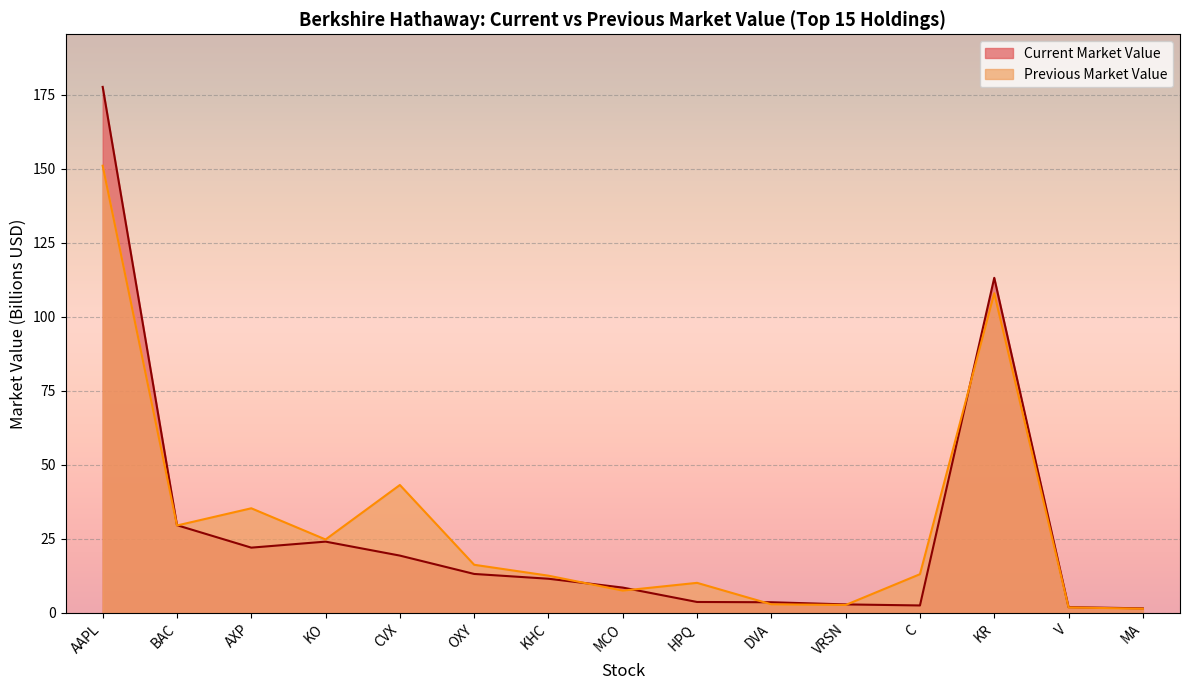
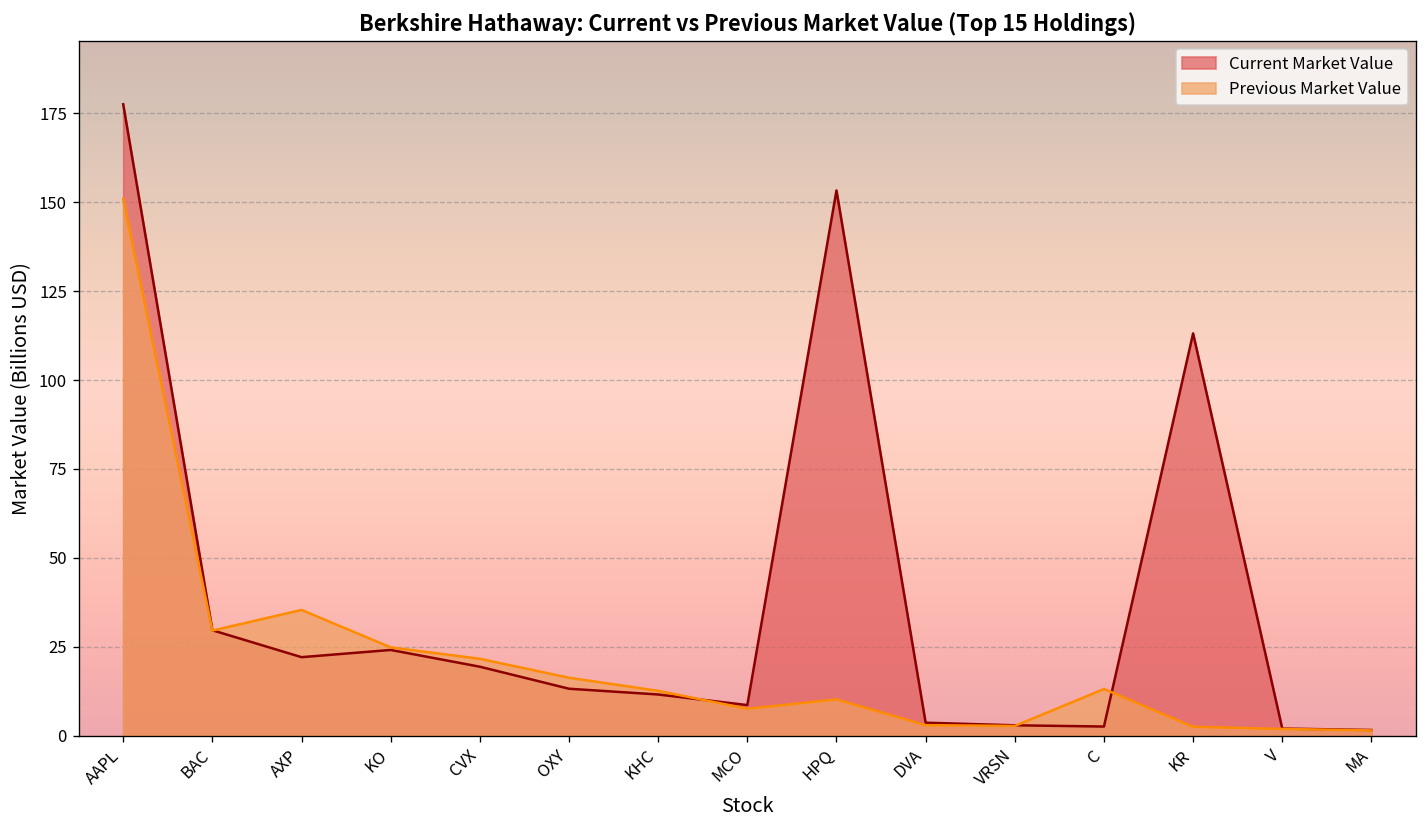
  {
    "Current Market Value": {
      "AAPL": 178,
      "AXP": 22,
      "CVX": 19,
      "OXY": 13,
      "KHC": 12,
      "MCO": 9,
-     "HPQ": 4,
+     "HPQ": 153,
      "C": 3,
      "KR": 113
    },
    "Previous Market Value": {
      "AAPL": 151,
      "AXP": 35,
-     "CVX": 43,
+     "CVX": 22,
      "OXY": 16,
      "KHC": 13,
      "MCO": 8,
      "HPQ": 10,
      "C": 13,
-     "KR": 108
+     "KR": 2
    }
  }
